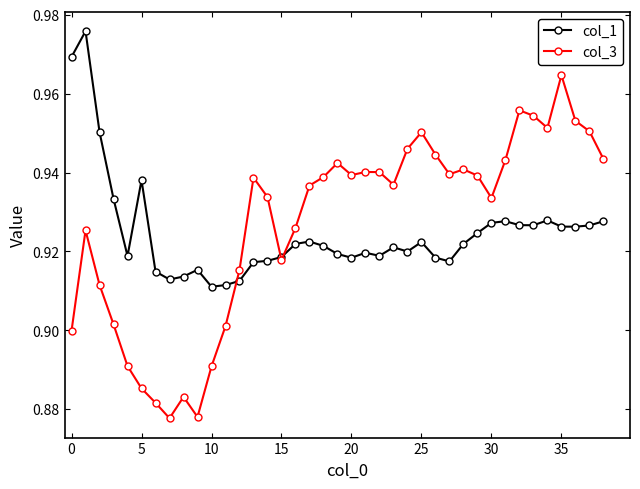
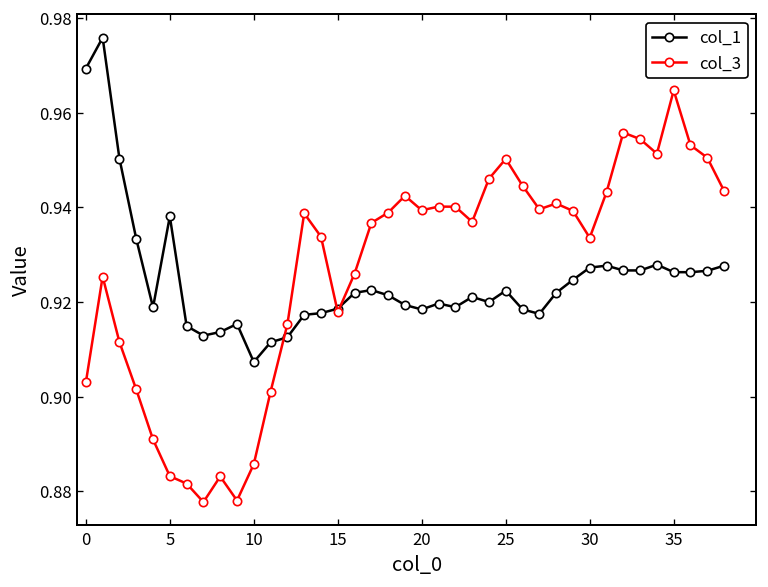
  {
    "col_1": {
      "0": 0.969,
      "5": 0.938,
-     "10": 0.911,
+     "10": 0.907,
      "15": 0.919,
      "20": 0.918,
      "25": 0.922,
      "30": 0.927,
      "35": 0.926
    },
    "col_3": {
-     "0": 0.900,
-     "5": 0.885,
-     "10": 0.891,
+     "0": 0.903,
+     "5": 0.883,
+     "10": 0.886,
      "15": 0.918,
      "20": 0.939,
      "25": 0.950,
      "30": 0.934,
      "35": 0.965
    }
  }
